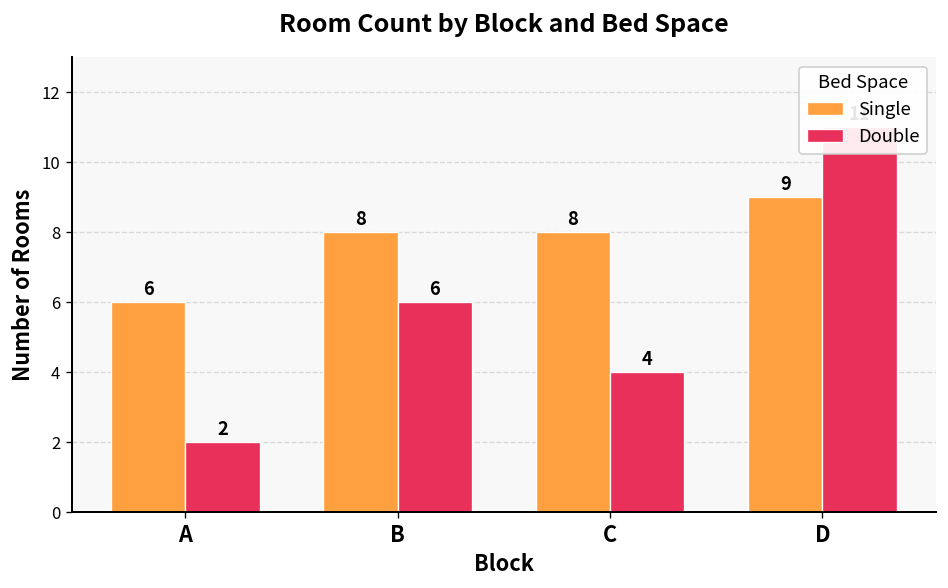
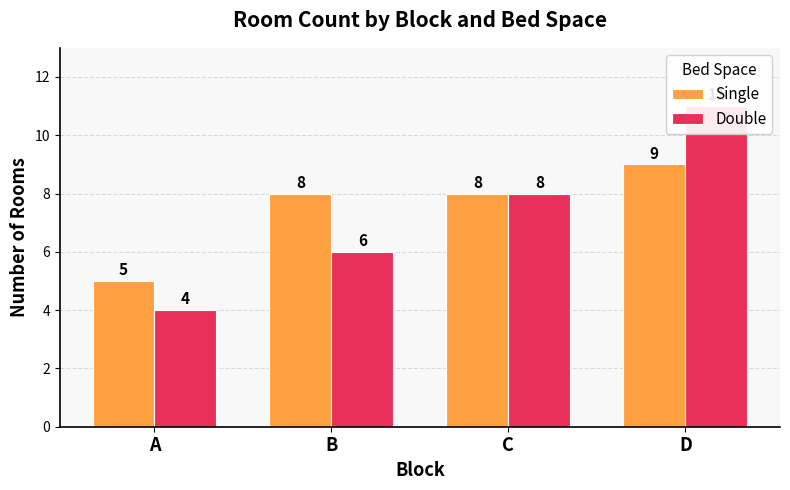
  {
    "Single": {
-     "A": 6,
+     "A": 5,
      "B": 8,
      "C": 8,
      "D": 9
    },
    "Double": {
-     "A": 2,
+     "A": 4,
      "B": 6,
-     "C": 4
+     "C": 8
    }
  }
